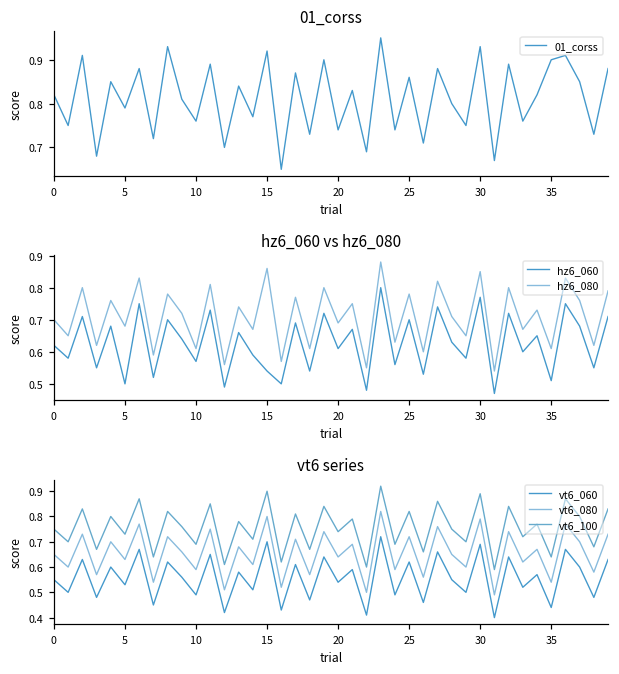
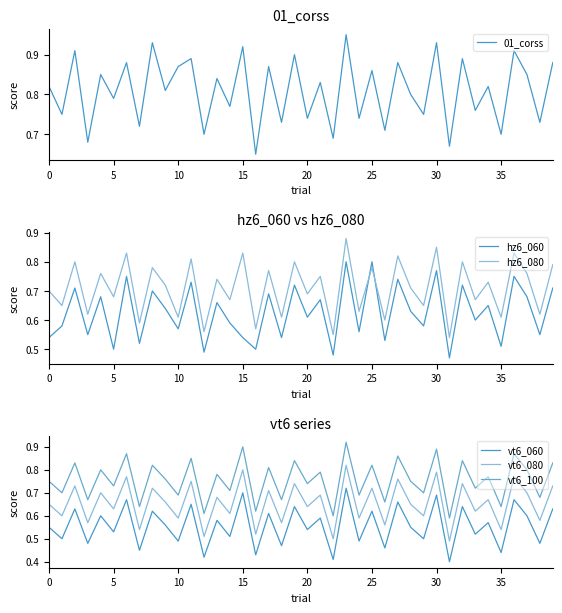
  {
    "01_corss": {
      "0": 0.82,
      "5": 0.79,
-     "10": 0.76,
+     "10": 0.87,
      "15": 0.92,
      "20": 0.74,
      "25": 0.86,
      "30": 0.93,
-     "35": 0.9
+     "35": 0.7
    },
    "hz6_060 vs hz6_080": {
      "hz6_060": {
-       "0": 0.62,
+       "0": 0.54,
        "5": 0.50,
        "10": 0.57,
        "15": 0.54,
        "20": 0.61,
-       "25": 0.7,
+       "25": 0.8,
        "30": 0.77,
        "35": 0.51
      },
      "hz6_080": {
        "0": 0.70,
        "5": 0.68,
        "10": 0.61,
-       "15": 0.86,
+       "15": 0.83,
        "20": 0.69,
        "25": 0.78,
        "30": 0.85,
        "35": 0.61
      }
    }
  }
